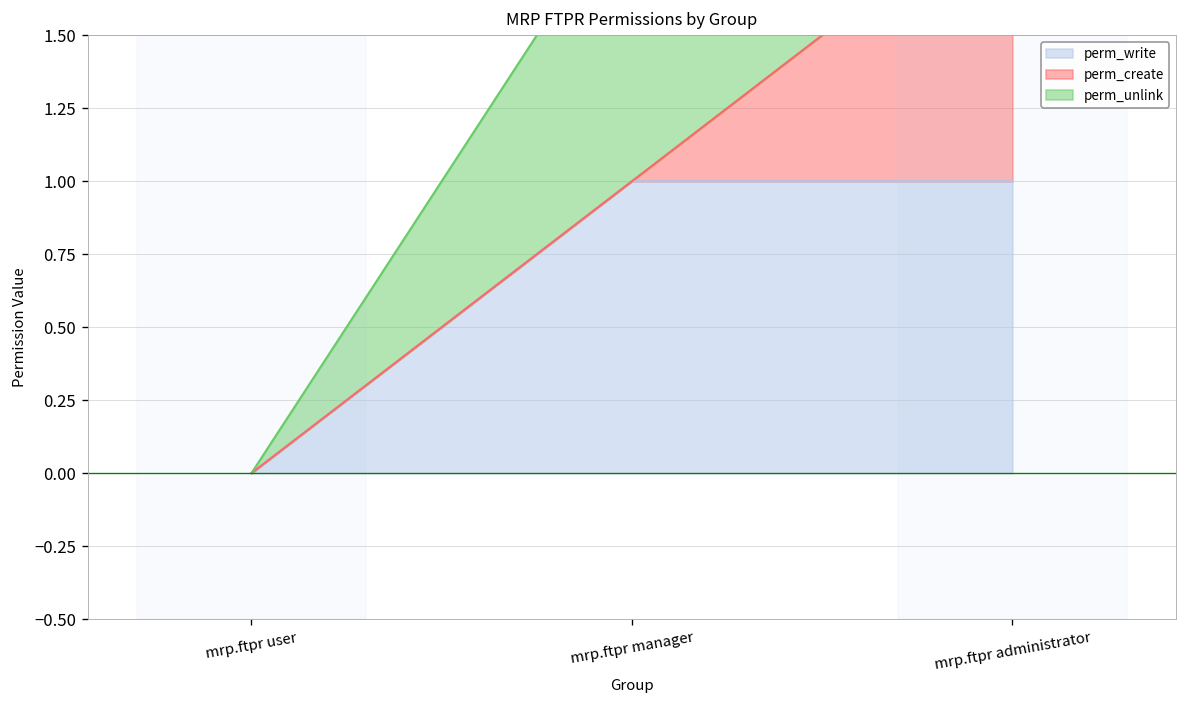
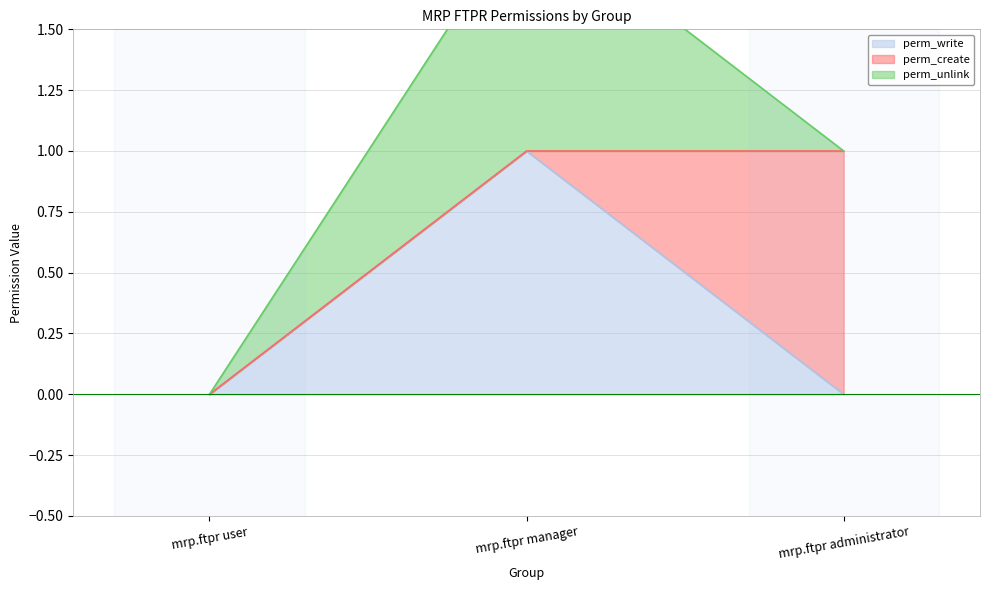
  {
    "perm_write": {
-     "mrp.ftpr administrator": 1
+     "mrp.ftpr administrator": 0
    }
  }
